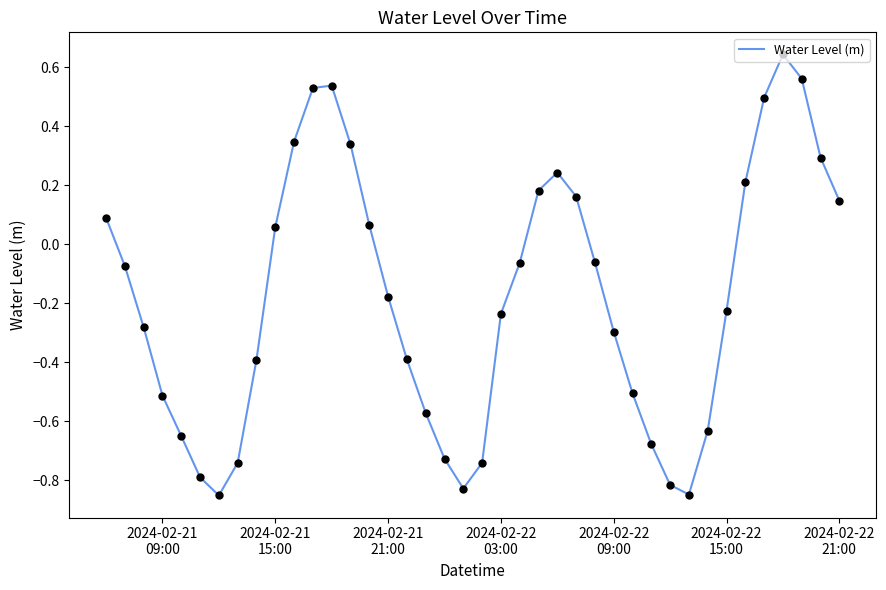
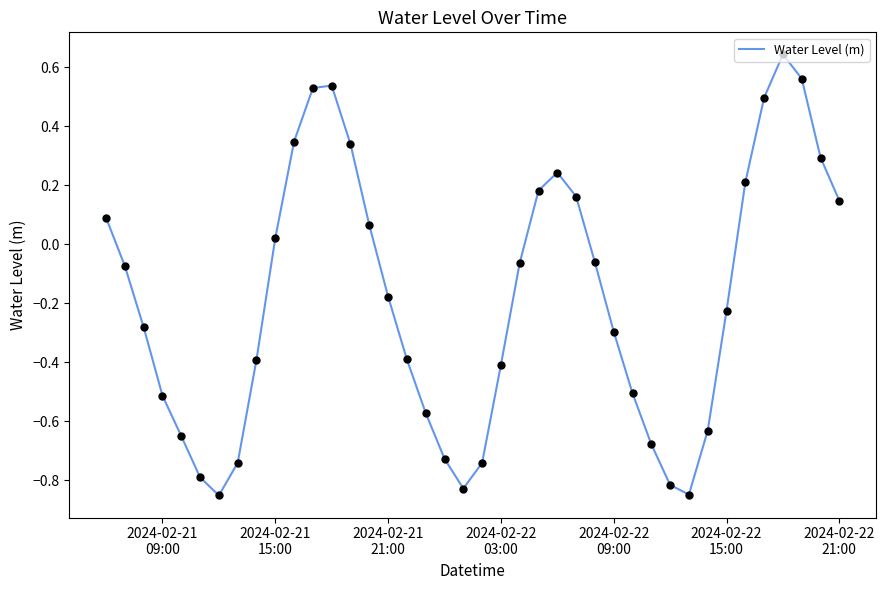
  {
    "2024-02-21 09:00": -0.51,
-   "2024-02-21 15:00": 0.06,
+   "2024-02-21 15:00": 0.02,
    "2024-02-21 21:00": -0.18,
-   "2024-02-22 03:00": -0.24,
+   "2024-02-22 03:00": -0.41,
    "2024-02-22 09:00": -0.30,
    "2024-02-22 15:00": -0.23,
    "2024-02-22 21:00": 0.15
  }
